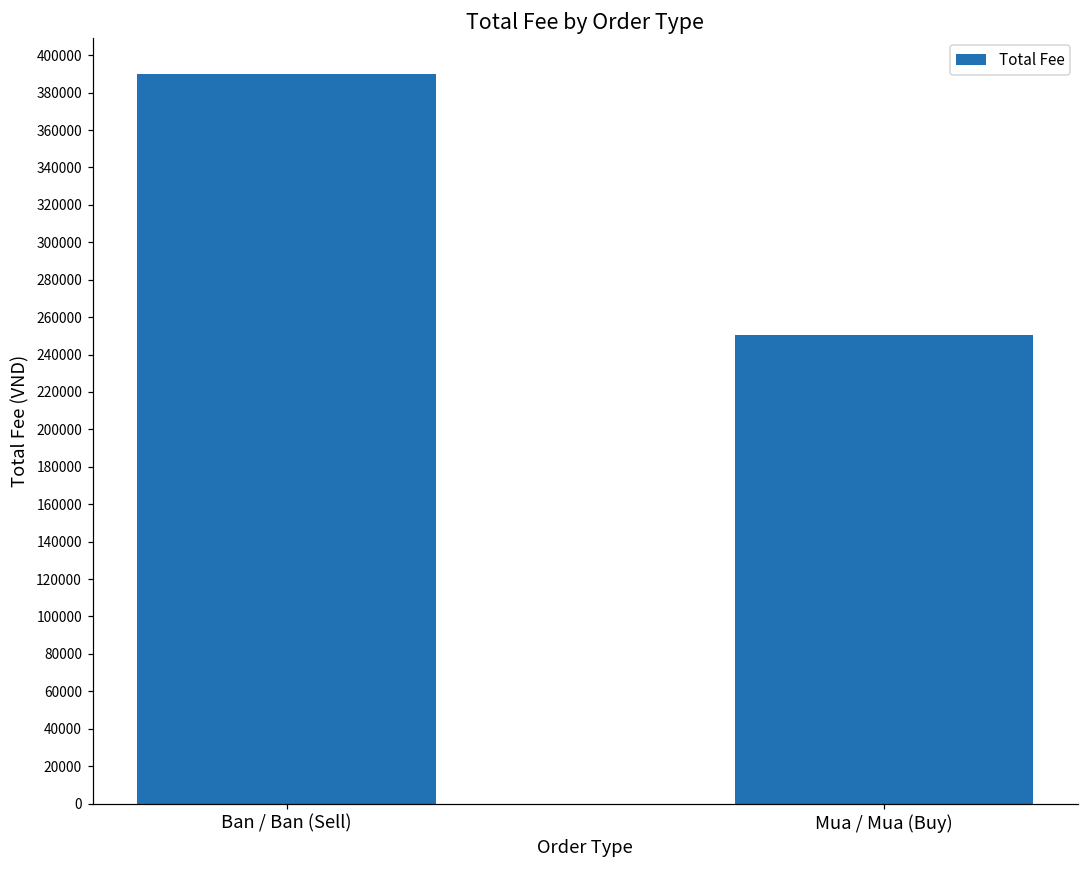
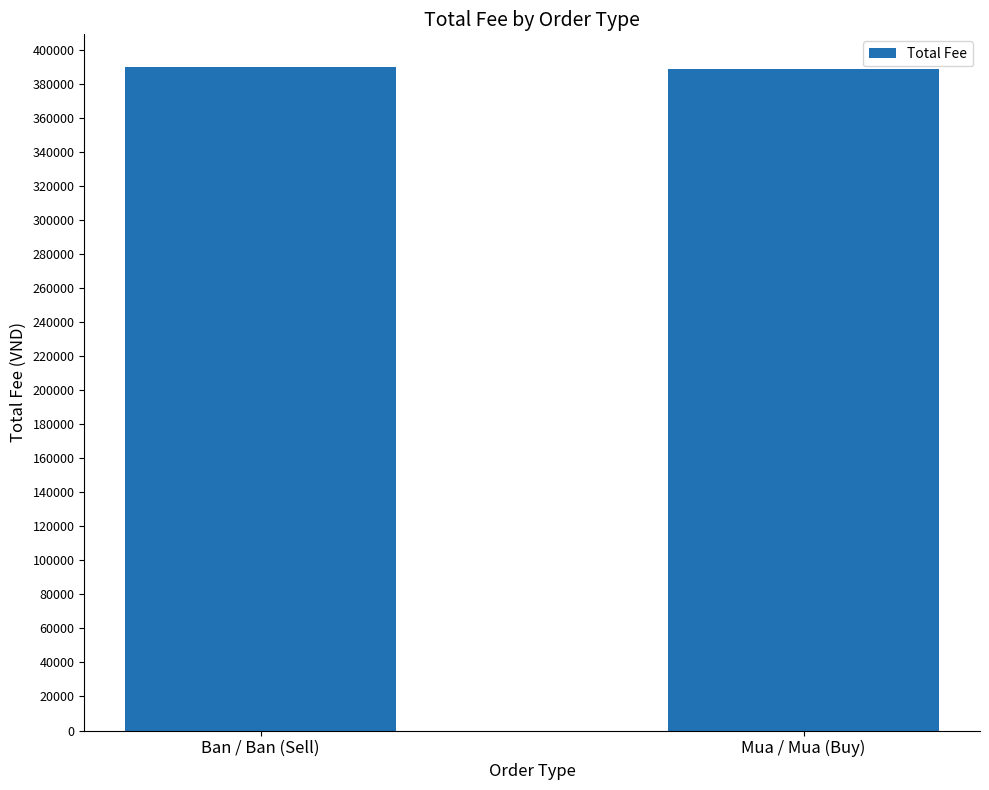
  {
    "Ban / Ban (Sell)": 390000,
-   "Mua / Mua (Buy)": 251000
+   "Mua / Mua (Buy)": 389000
  }
